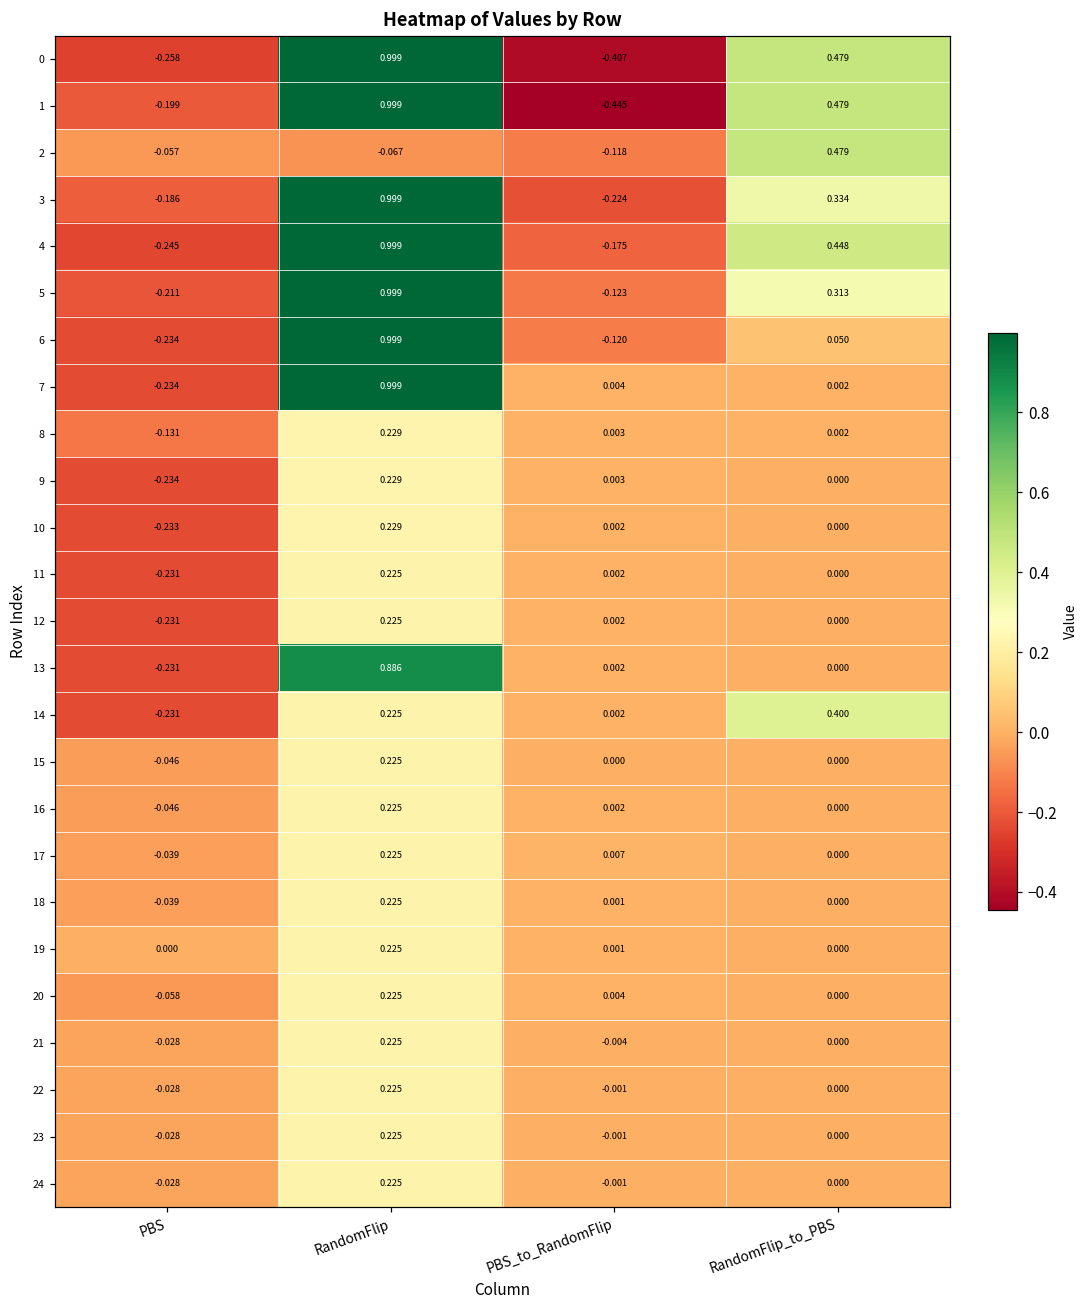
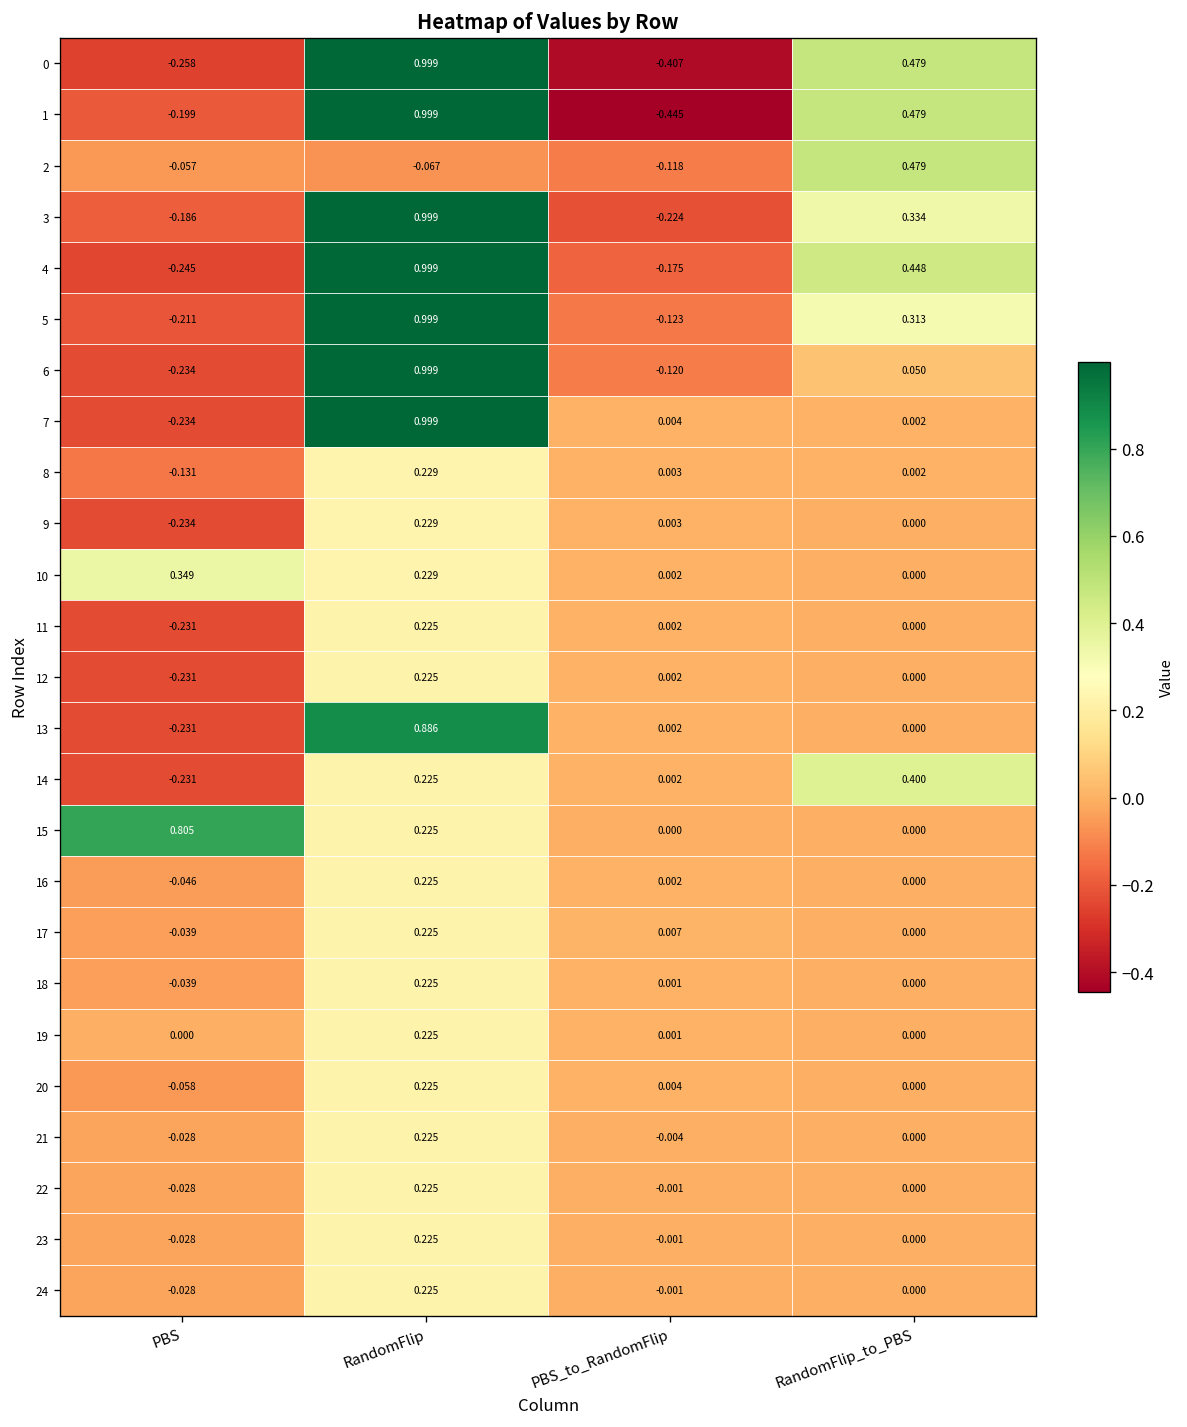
  {
    "0": {
      "PBS": -0.258,
      "RandomFlip": 0.999,
      "PBS_to_RandomFlip": -0.407,
      "RandomFlip_to_PBS": 0.479
    },
    "1": {
      "PBS": -0.199,
      "RandomFlip": 0.999,
      "PBS_to_RandomFlip": -0.445,
      "RandomFlip_to_PBS": 0.479
    },
    "2": {
      "PBS": -0.057,
      "RandomFlip": -0.067,
      "PBS_to_RandomFlip": -0.118,
      "RandomFlip_to_PBS": 0.479
    },
    "3": {
      "PBS": -0.186,
      "RandomFlip": 0.999,
      "PBS_to_RandomFlip": -0.224,
      "RandomFlip_to_PBS": 0.334
    },
    "4": {
      "PBS": -0.245,
      "RandomFlip": 0.999,
      "PBS_to_RandomFlip": -0.175,
      "RandomFlip_to_PBS": 0.448
    },
    "5": {
      "PBS": -0.211,
      "RandomFlip": 0.999,
      "PBS_to_RandomFlip": -0.123,
      "RandomFlip_to_PBS": 0.313
    },
    "6": {
      "PBS": -0.234,
      "RandomFlip": 0.999,
      "PBS_to_RandomFlip": -0.120,
      "RandomFlip_to_PBS": 0.050
    },
    "7": {
      "PBS": -0.234,
      "RandomFlip": 0.999,
      "PBS_to_RandomFlip": 0.004,
      "RandomFlip_to_PBS": 0.002
    },
    "8": {
      "PBS": -0.131,
      "RandomFlip": 0.229,
      "PBS_to_RandomFlip": 0.003,
      "RandomFlip_to_PBS": 0.002
    },
    "9": {
      "PBS": -0.234,
      "RandomFlip": 0.229,
      "PBS_to_RandomFlip": 0.003,
      "RandomFlip_to_PBS": 0.000
    },
    "10": {
-     "PBS": -0.233,
+     "PBS": 0.349,
      "RandomFlip": 0.229,
      "PBS_to_RandomFlip": 0.002,
      "RandomFlip_to_PBS": 0.000
    },
    "11": {
      "PBS": -0.231,
      "RandomFlip": 0.225,
      "PBS_to_RandomFlip": 0.002,
      "RandomFlip_to_PBS": 0.000
    },
    "12": {
      "PBS": -0.231,
      "RandomFlip": 0.225,
      "PBS_to_RandomFlip": 0.002,
      "RandomFlip_to_PBS": 0.000
    },
    "13": {
      "PBS": -0.231,
      "RandomFlip": 0.886,
      "PBS_to_RandomFlip": 0.002,
      "RandomFlip_to_PBS": 0.000
    },
    "14": {
      "PBS": -0.231,
      "RandomFlip": 0.225,
      "PBS_to_RandomFlip": 0.002,
      "RandomFlip_to_PBS": 0.400
    },
    "15": {
-     "PBS": -0.046,
+     "PBS": 0.805,
      "RandomFlip": 0.225,
      "PBS_to_RandomFlip": 0.000,
      "RandomFlip_to_PBS": 0.000
    },
    "16": {
      "PBS": -0.046,
      "RandomFlip": 0.225,
      "PBS_to_RandomFlip": 0.002,
      "RandomFlip_to_PBS": 0.000
    },
    "17": {
      "PBS": -0.039,
      "RandomFlip": 0.225,
      "PBS_to_RandomFlip": 0.007,
      "RandomFlip_to_PBS": 0.000
    },
    "18": {
      "PBS": -0.039,
      "RandomFlip": 0.225,
      "PBS_to_RandomFlip": 0.001,
      "RandomFlip_to_PBS": 0.000
    },
    "19": {
      "PBS": 0.000,
      "RandomFlip": 0.225,
      "PBS_to_RandomFlip": 0.001,
      "RandomFlip_to_PBS": 0.000
    },
    "20": {
      "PBS": -0.058,
      "RandomFlip": 0.225,
      "PBS_to_RandomFlip": 0.004,
      "RandomFlip_to_PBS": 0.000
    },
    "21": {
      "PBS": -0.028,
      "RandomFlip": 0.225,
      "PBS_to_RandomFlip": -0.004,
      "RandomFlip_to_PBS": 0.000
    },
    "22": {
      "PBS": -0.028,
      "RandomFlip": 0.225,
      "PBS_to_RandomFlip": -0.001,
      "RandomFlip_to_PBS": 0.000
    },
    "23": {
      "PBS": -0.028,
      "RandomFlip": 0.225,
      "PBS_to_RandomFlip": -0.001,
      "RandomFlip_to_PBS": 0.000
    },
    "24": {
      "PBS": -0.028,
      "RandomFlip": 0.225,
      "PBS_to_RandomFlip": -0.001,
      "RandomFlip_to_PBS": 0.000
    }
  }
